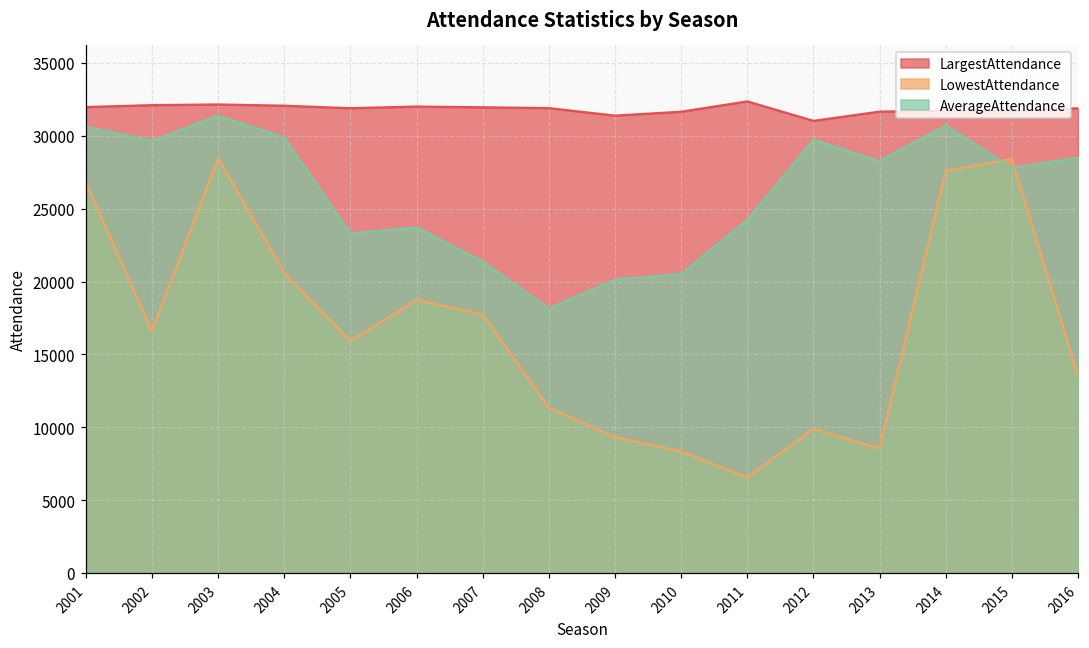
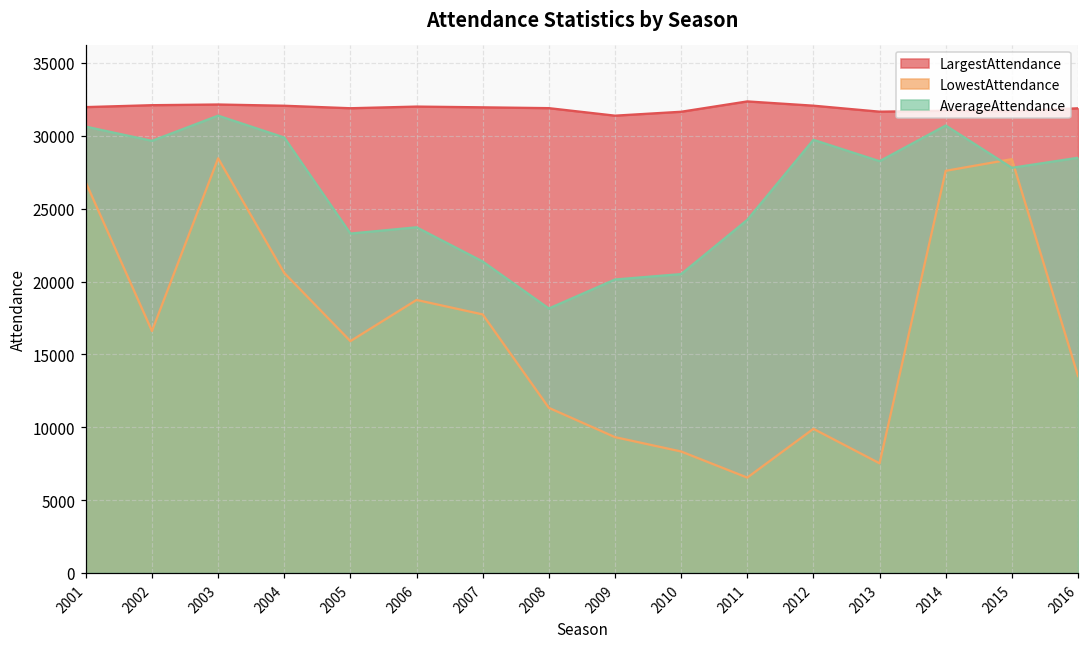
  {
    "LargestAttendance": {
      "2001": 32000,
      "2002": 32100,
      "2003": 32200,
      "2004": 32100,
      "2005": 31900,
      "2006": 32000,
      "2007": 32000,
      "2008": 31900,
      "2009": 31400,
      "2010": 31700,
      "2011": 32400,
-     "2012": 31000,
+     "2012": 32100,
      "2013": 31700,
      "2016": 31900
    },
    "LowestAttendance": {
      "2001": 26800,
      "2002": 16600,
      "2003": 28500,
      "2004": 20600,
      "2005": 15900,
      "2006": 18700,
      "2007": 17700,
      "2008": 11300,
      "2009": 9300,
      "2010": 8300,
      "2011": 6500,
      "2012": 9900,
-     "2013": 8500,
+     "2013": 7500,
      "2014": 27600,
      "2015": 28400,
      "2016": 13500
    },
    "AverageAttendance": {
      "2001": 30600,
      "2002": 29700,
      "2003": 31400,
      "2004": 29900,
      "2005": 23300,
      "2006": 23700,
      "2007": 21400,
      "2008": 18200,
      "2009": 20100,
      "2010": 20500,
      "2011": 24200,
      "2012": 29700,
      "2013": 28300,
      "2014": 30700,
      "2015": 27800,
      "2016": 28500
    }
  }
